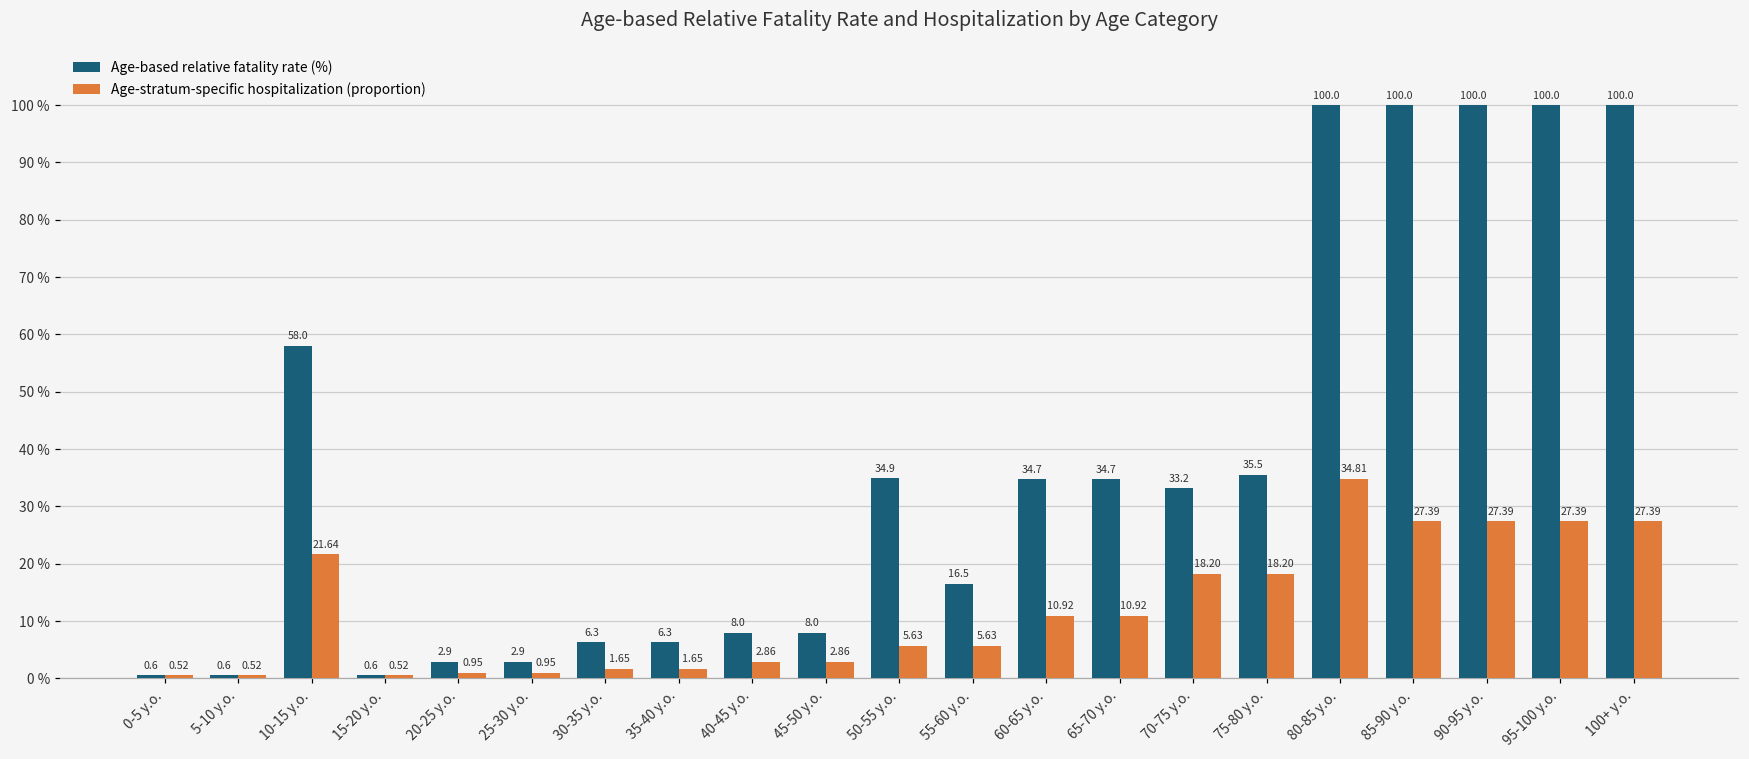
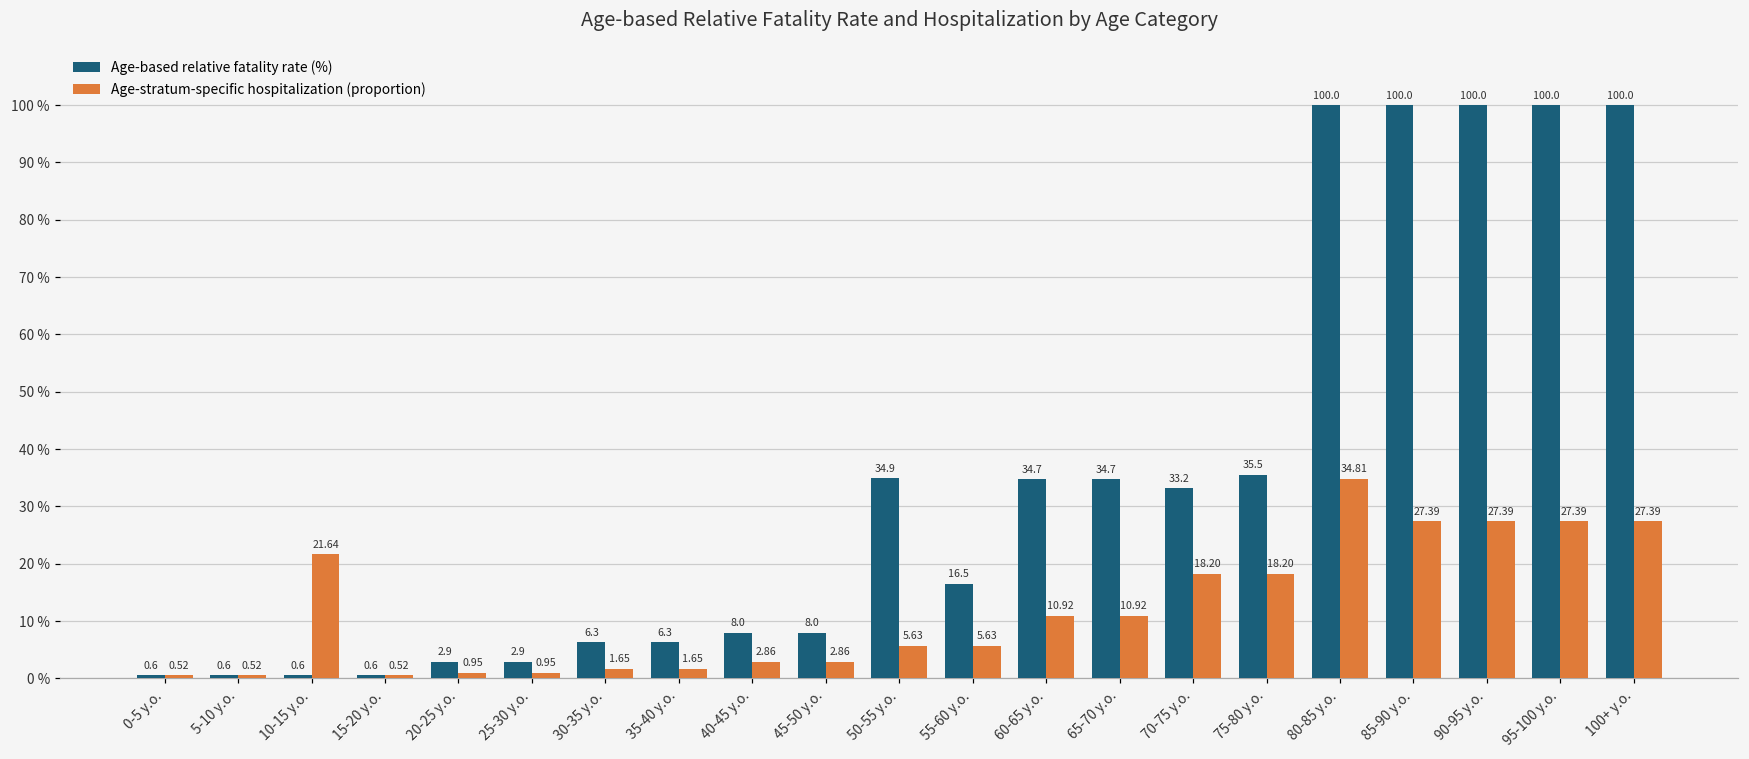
  {
    "Age-based relative fatality rate (%)": {
      "0-5 y.o.": 0.6,
      "5-10 y.o.": 0.6,
-     "10-15 y.o.": 58.0,
+     "10-15 y.o.": 0.6,
      "15-20 y.o.": 0.6,
      "20-25 y.o.": 2.9,
      "25-30 y.o.": 2.9,
      "30-35 y.o.": 6.3,
      "35-40 y.o.": 6.3,
      "40-45 y.o.": 8.0,
      "45-50 y.o.": 8.0,
      "50-55 y.o.": 34.9,
      "55-60 y.o.": 16.5,
      "60-65 y.o.": 34.7,
      "65-70 y.o.": 34.7,
      "70-75 y.o.": 33.2,
      "75-80 y.o.": 35.5,
      "80-85 y.o.": 100.0,
      "85-90 y.o.": 100.0,
      "90-95 y.o.": 100.0,
      "95-100 y.o.": 100.0,
      "100+ y.o.": 100.0
    },
    "Age-stratum-specific hospitalization (proportion)": {
      "0-5 y.o.": 0.52,
      "5-10 y.o.": 0.52,
      "10-15 y.o.": 21.64,
      "15-20 y.o.": 0.52,
      "20-25 y.o.": 0.95,
      "25-30 y.o.": 0.95,
      "30-35 y.o.": 1.65,
      "35-40 y.o.": 1.65,
      "40-45 y.o.": 2.86,
      "45-50 y.o.": 2.86,
      "50-55 y.o.": 5.63,
      "55-60 y.o.": 5.63,
      "60-65 y.o.": 10.92,
      "65-70 y.o.": 10.92,
      "70-75 y.o.": 18.20,
      "75-80 y.o.": 18.20,
      "80-85 y.o.": 34.81,
      "85-90 y.o.": 27.39,
      "90-95 y.o.": 27.39,
      "95-100 y.o.": 27.39,
      "100+ y.o.": 27.39
    }
  }
